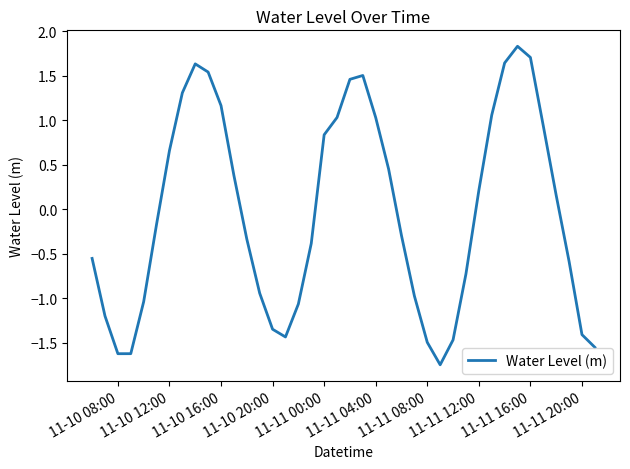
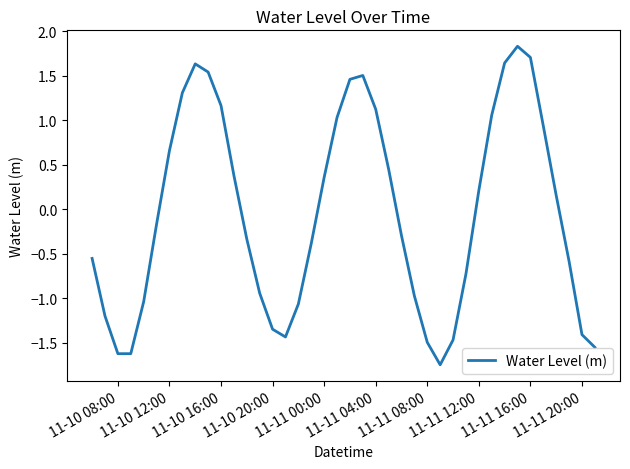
  {
    "11-10 08:00": -1.6,
    "11-10 12:00": 0.7,
    "11-10 16:00": 1.2,
    "11-10 20:00": -1.3,
-   "11-11 00:00": 0.8,
-   "11-11 04:00": 1.0,
+   "11-11 00:00": 0.4,
+   "11-11 04:00": 1.1,
    "11-11 08:00": -1.5,
    "11-11 12:00": 0.2,
    "11-11 16:00": 1.7,
    "11-11 20:00": -1.4
  }
